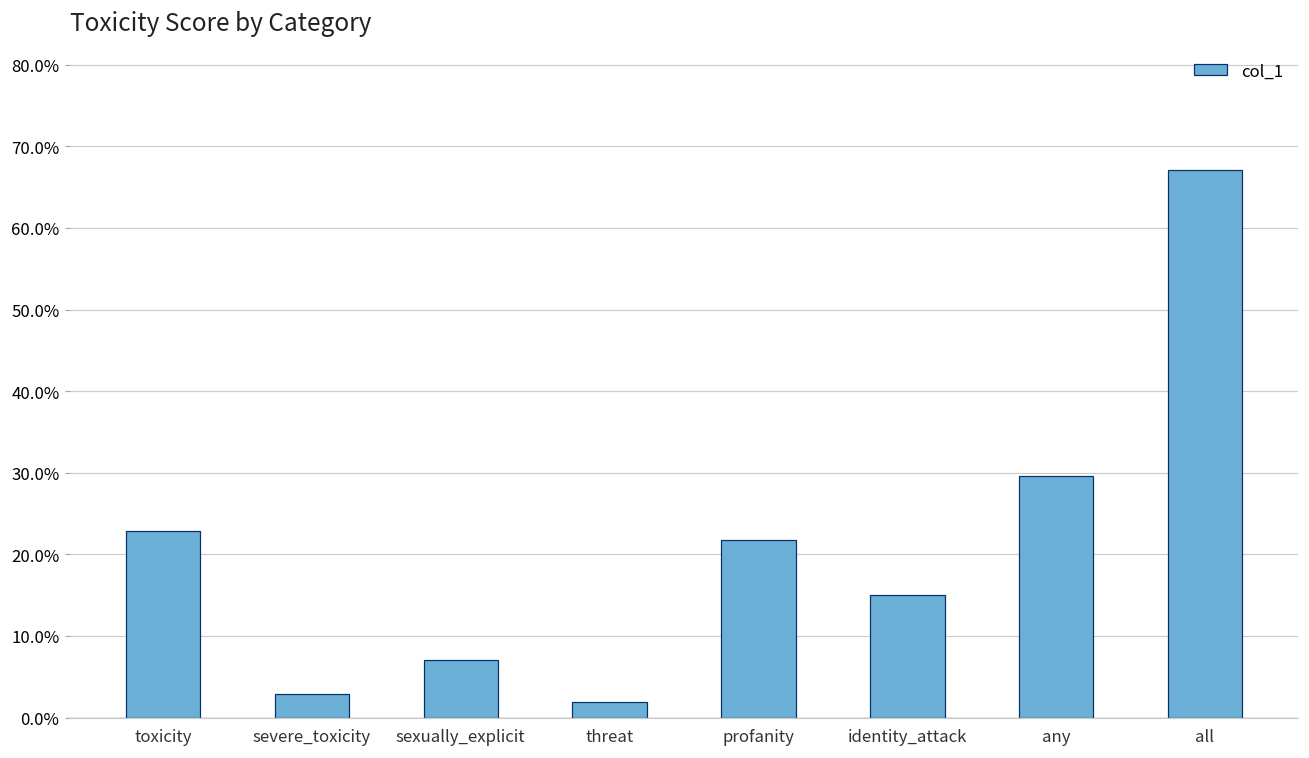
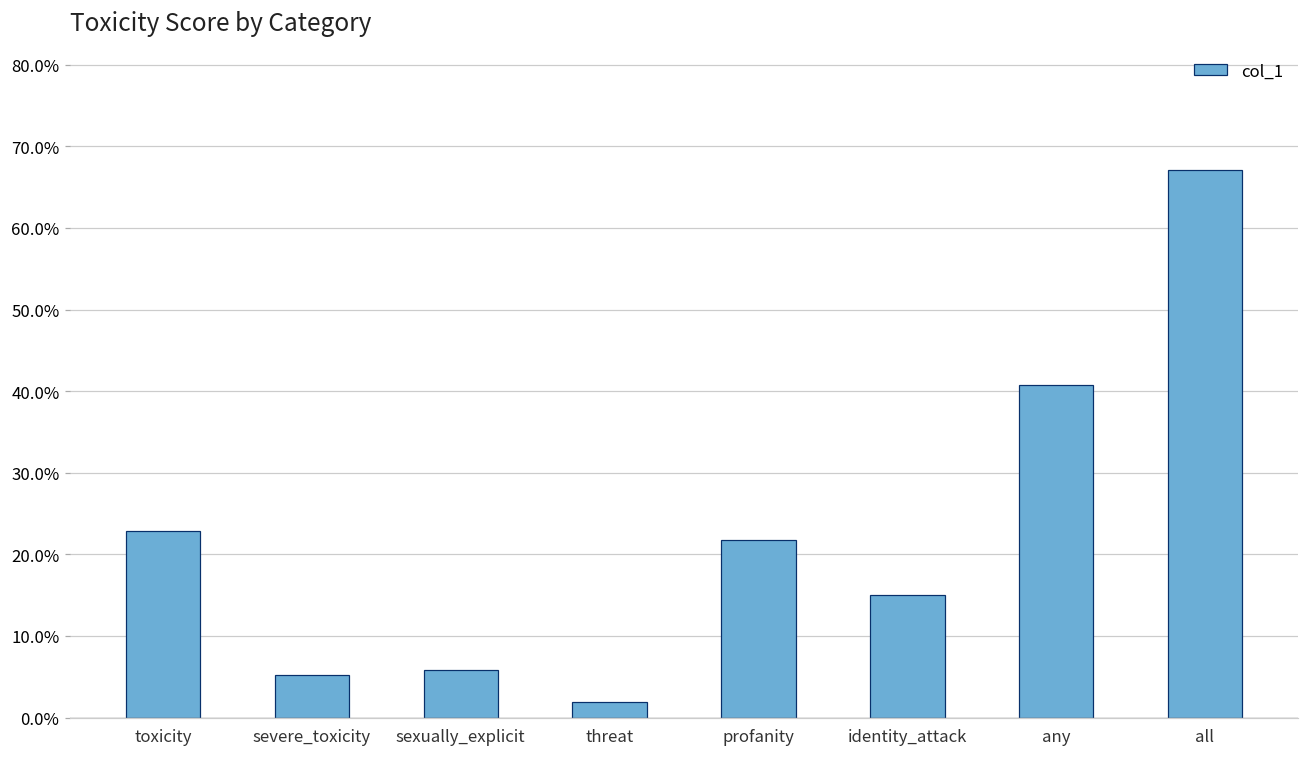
  {
    "toxicity": "23%",
-   "severe_toxicity": "3%",
-   "sexually_explicit": "7%",
+   "severe_toxicity": "5%",
+   "sexually_explicit": "6%",
    "threat": "2%",
    "profanity": "22%",
    "identity_attack": "15%",
-   "any": "30%",
+   "any": "41%",
    "all": "67%"
  }
